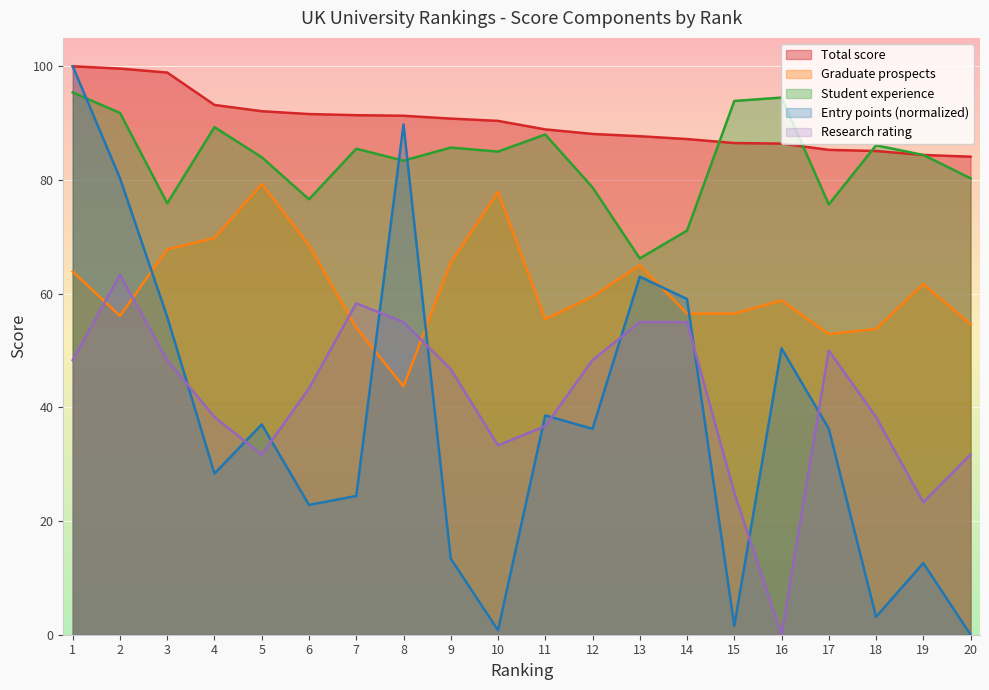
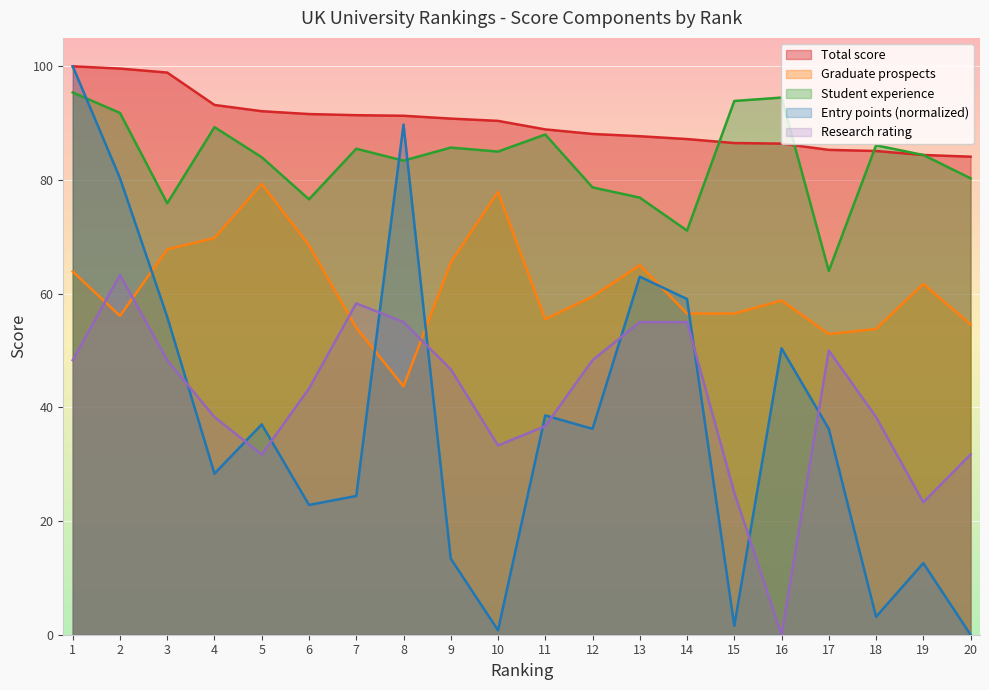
  {
    "Student experience": {
      "1": 95,
      "2": 92,
      "3": 76,
      "4": 89,
      "5": 84,
      "6": 77,
      "7": 86,
      "8": 83,
      "9": 86,
      "10": 85,
      "11": 88,
      "12": 79,
-     "13": 66,
+     "13": 77,
      "14": 71,
      "15": 94,
-     "17": 76,
+     "17": 64,
      "18": 86,
      "20": 80
    }
  }
